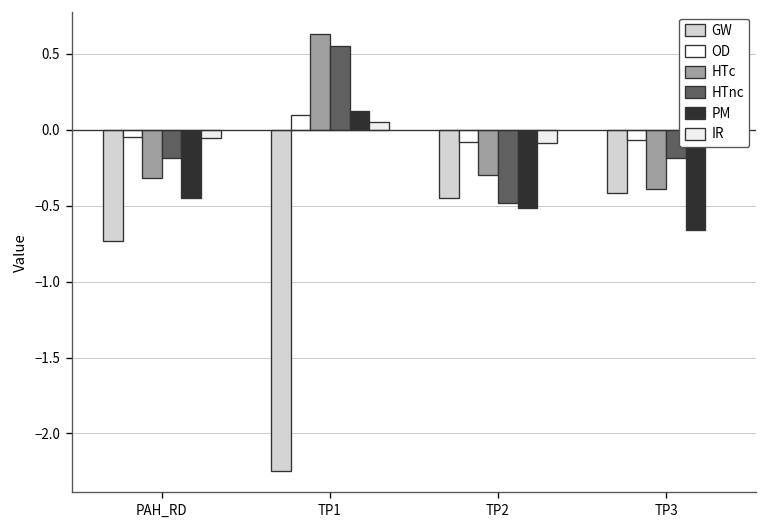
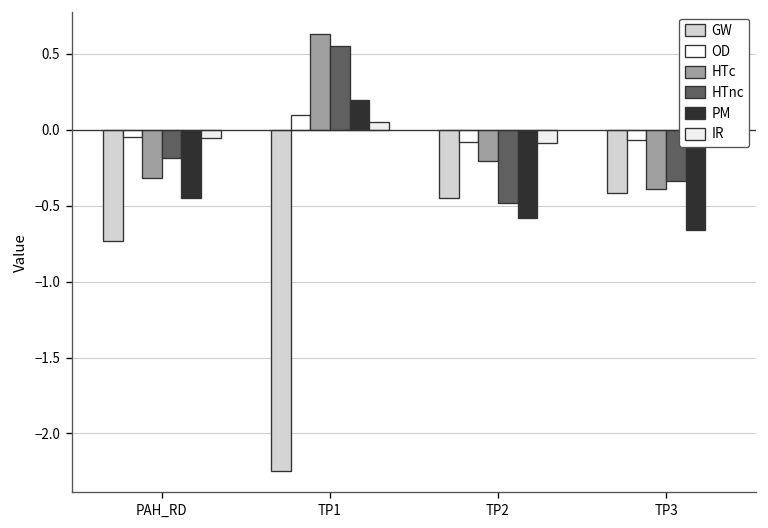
  {
    "HTc": {
      "PAH_RD": -0.32,
      "TP1": 0.63,
-     "TP2": -0.30,
+     "TP2": -0.20,
      "TP3": -0.39
    },
    "HTnc": {
      "PAH_RD": -0.19,
      "TP1": 0.55,
      "TP2": -0.48,
-     "TP3": -0.18
+     "TP3": -0.34
    },
    "PM": {
      "PAH_RD": -0.45,
-     "TP1": 0.13,
-     "TP2": -0.51,
+     "TP1": 0.20,
+     "TP2": -0.58,
      "TP3": -0.66
    }
  }
